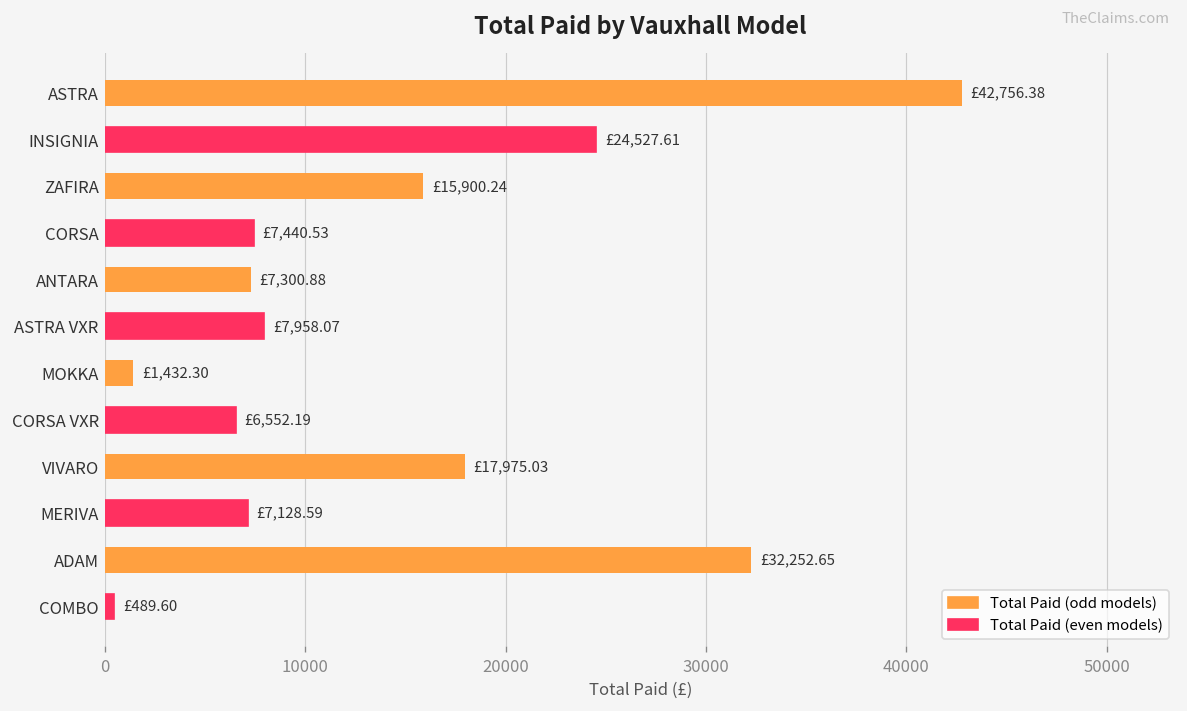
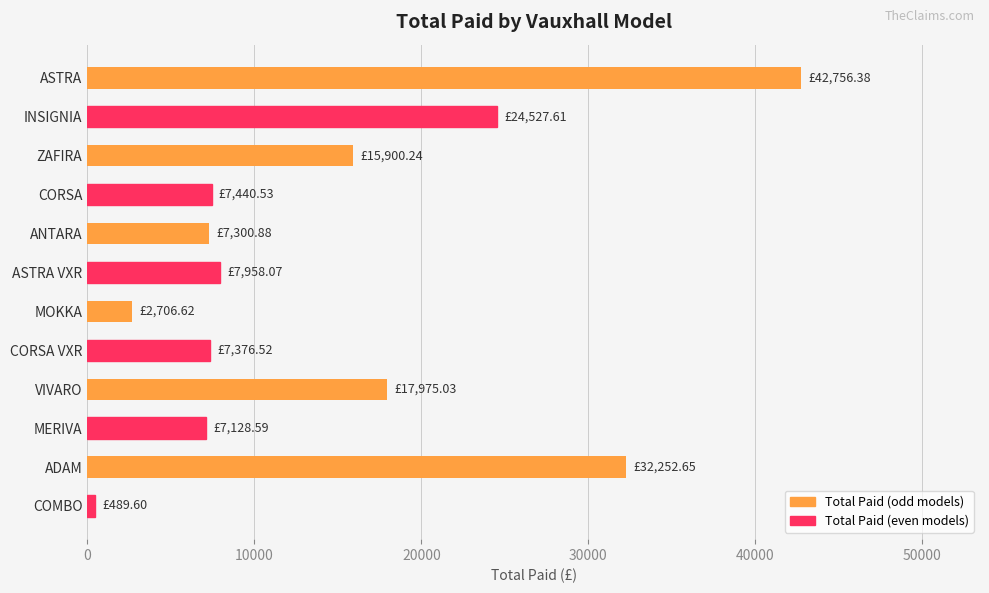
  {
    "ASTRA": "£42,756.38",
    "INSIGNIA": "£24,527.61",
    "ZAFIRA": "£15,900.24",
    "CORSA": "£7,440.53",
    "ANTARA": "£7,300.88",
    "ASTRA VXR": "£7,958.07",
-   "MOKKA": "£1,432.30",
-   "CORSA VXR": "£6,552.19",
+   "MOKKA": "£2,706.62",
+   "CORSA VXR": "£7,376.52",
    "VIVARO": "£17,975.03",
    "MERIVA": "£7,128.59",
    "ADAM": "£32,252.65",
    "COMBO": "£489.60"
  }
